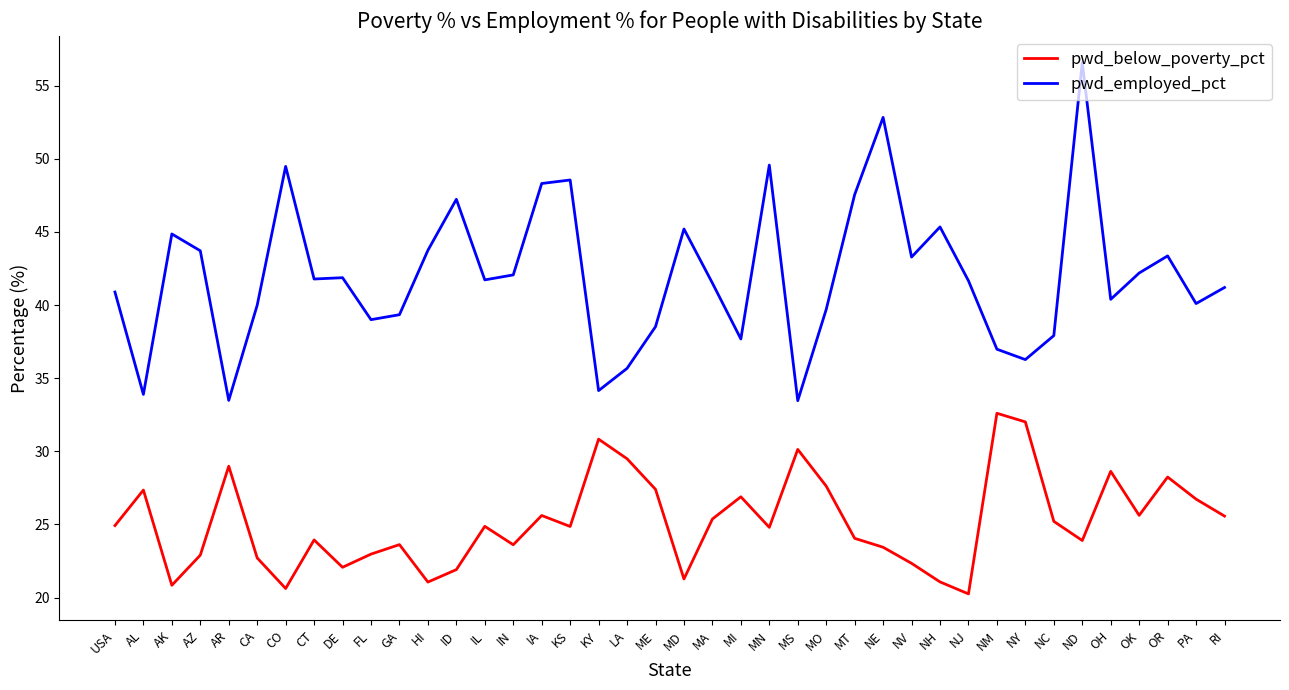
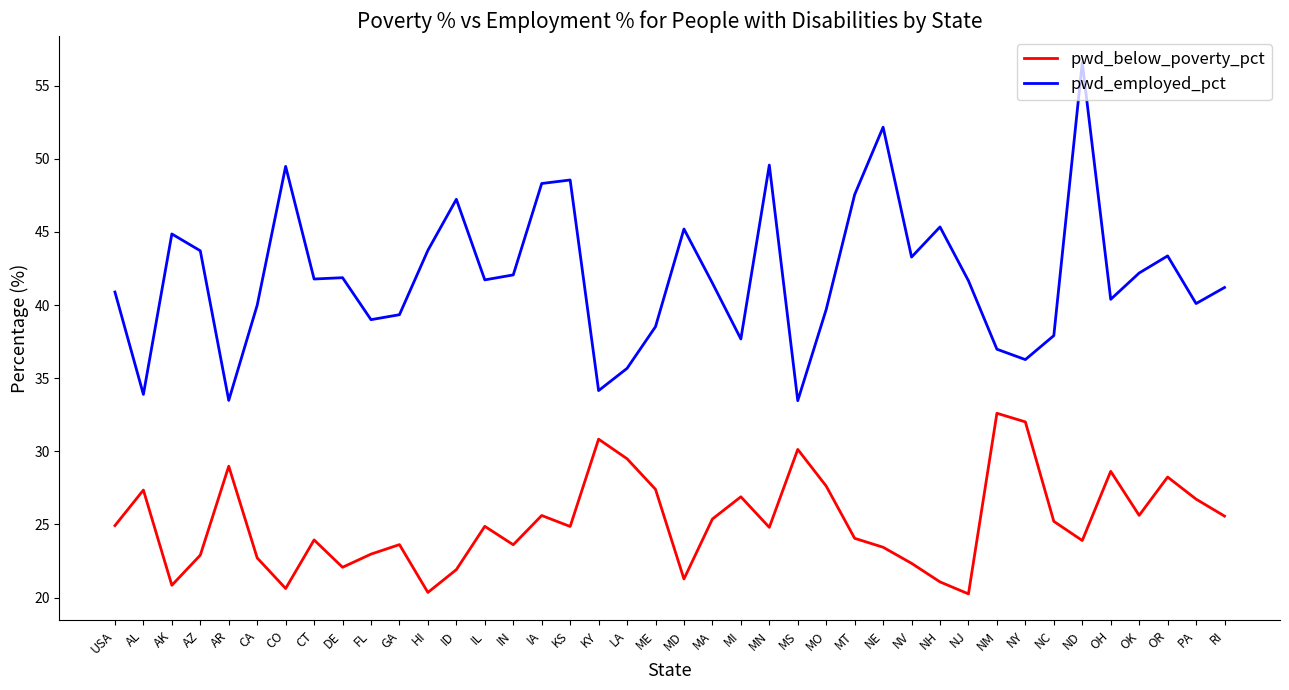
  {
    "pwd_below_poverty_pct": {
      "USA": 24.9,
      "AL": 27.4,
      "AK": 20.8,
      "AZ": 22.9,
      "AR": 29.0,
      "CA": 22.7,
      "CO": 20.6,
      "CT": 23.9,
      "DE": 22.1,
      "FL": 23.0,
      "GA": 23.6,
-     "HI": 21.1,
+     "HI": 20.4,
      "ID": 21.9,
      "IL": 24.9,
      "IN": 23.6,
      "IA": 25.6,
      "KS": 24.9,
      "KY": 30.8,
      "LA": 29.5,
      "ME": 27.4,
      "MD": 21.3,
      "MA": 25.4,
      "MI": 26.9,
      "MN": 24.8,
      "MS": 30.1,
      "MO": 27.6,
      "MT": 24.1,
      "NE": 23.4,
      "NV": 22.3,
      "NH": 21.1,
      "NJ": 20.3,
      "NM": 32.6,
      "NY": 32.0,
      "NC": 25.2,
      "ND": 23.9,
      "OH": 28.6,
      "OK": 25.6,
      "OR": 28.2,
      "PA": 26.7,
      "RI": 25.6
    },
    "pwd_employed_pct": {
      "USA": 40.9,
      "AL": 33.9,
      "AK": 44.9,
      "AZ": 43.7,
      "AR": 33.5,
      "CA": 40.0,
      "CO": 49.5,
      "CT": 41.8,
      "DE": 41.9,
      "FL": 39.0,
      "GA": 39.3,
      "HI": 43.7,
      "ID": 47.2,
      "IL": 41.7,
      "IN": 42.1,
      "IA": 48.3,
      "KS": 48.6,
      "KY": 34.2,
      "LA": 35.7,
      "ME": 38.5,
      "MD": 45.2,
      "MA": 41.5,
      "MI": 37.7,
      "MN": 49.6,
      "MS": 33.5,
      "MO": 39.7,
      "MT": 47.6,
-     "NE": 52.8,
+     "NE": 52.2,
      "NV": 43.3,
      "NH": 45.3,
      "NJ": 41.7,
      "NM": 37.0,
      "NY": 36.3,
      "NC": 37.9,
      "OH": 40.4,
      "OK": 42.2,
      "OR": 43.4,
      "PA": 40.1,
      "RI": 41.2
    }
  }
